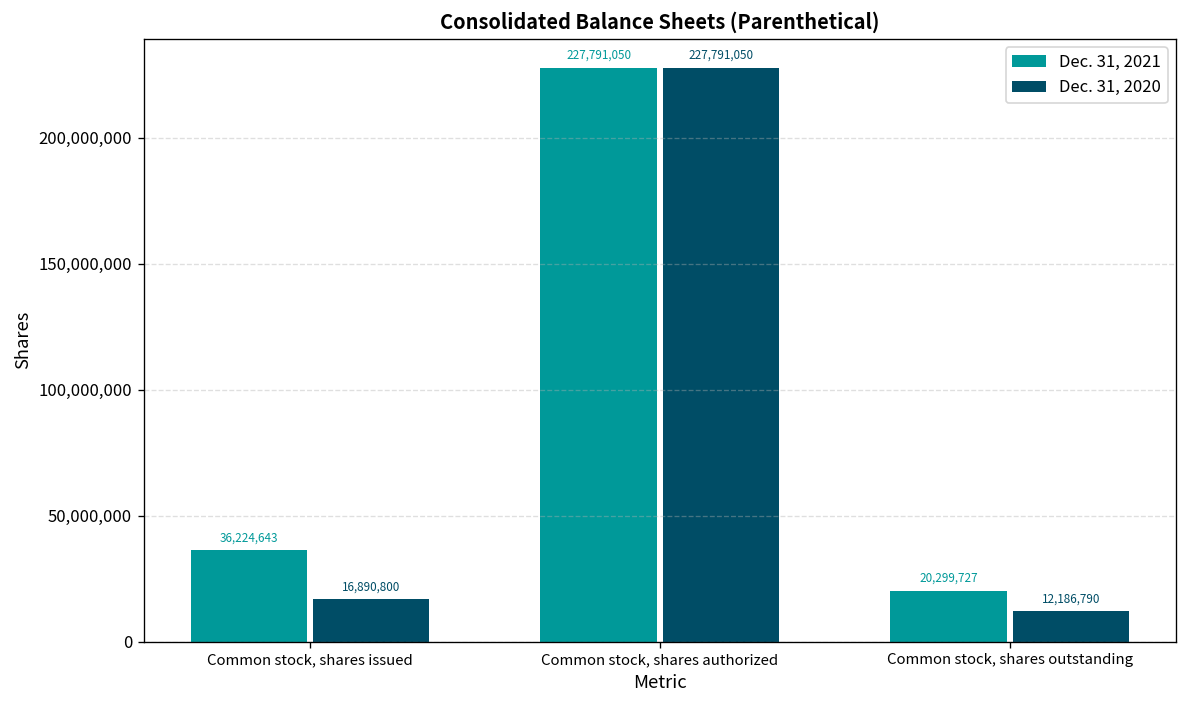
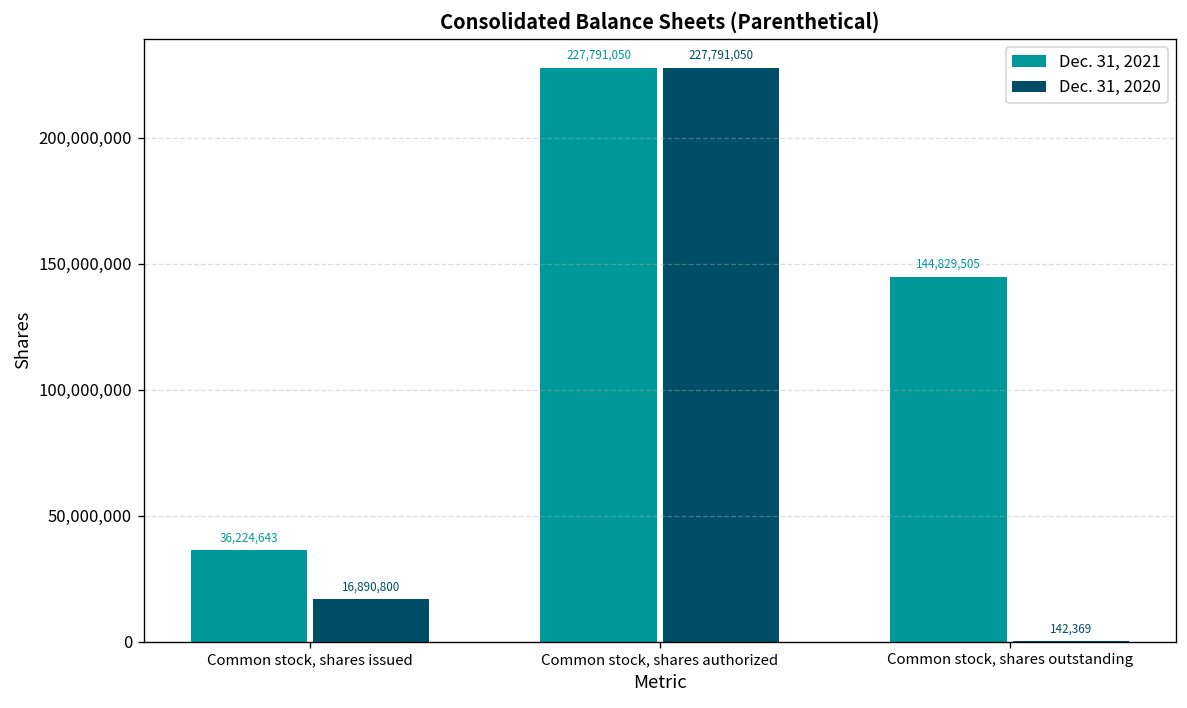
  {
    "Dec. 31, 2021": {
      "Common stock, shares issued": "36,224,643",
      "Common stock, shares authorized": "227,791,050",
-     "Common stock, shares outstanding": "20,299,727"
+     "Common stock, shares outstanding": "144,829,505"
    },
    "Dec. 31, 2020": {
      "Common stock, shares issued": "16,890,800",
      "Common stock, shares authorized": "227,791,050",
-     "Common stock, shares outstanding": "12,186,790"
+     "Common stock, shares outstanding": "142,369"
    }
  }
